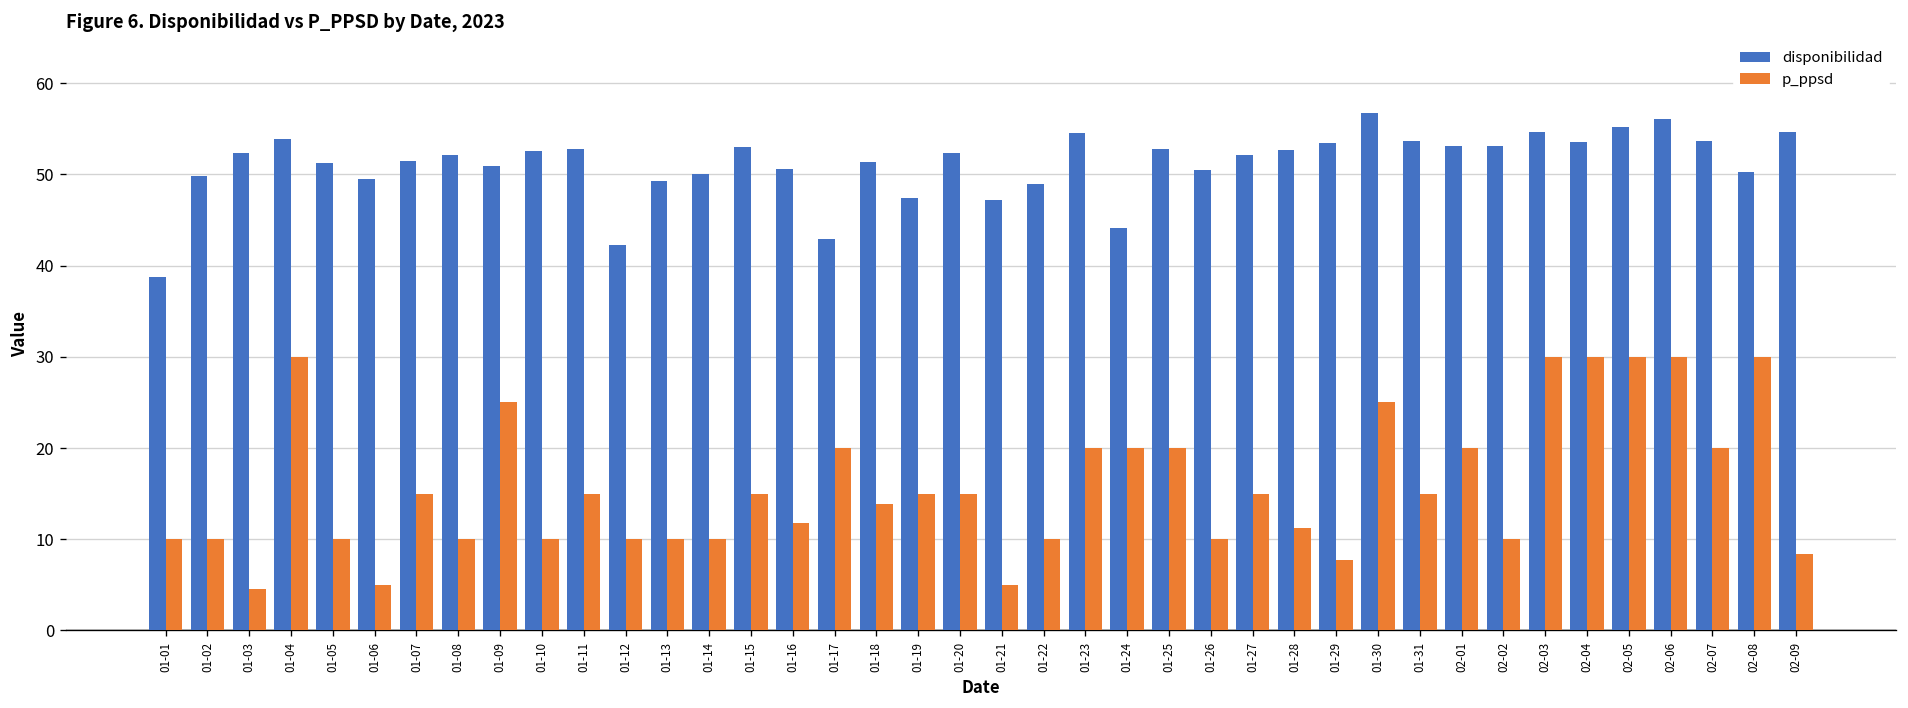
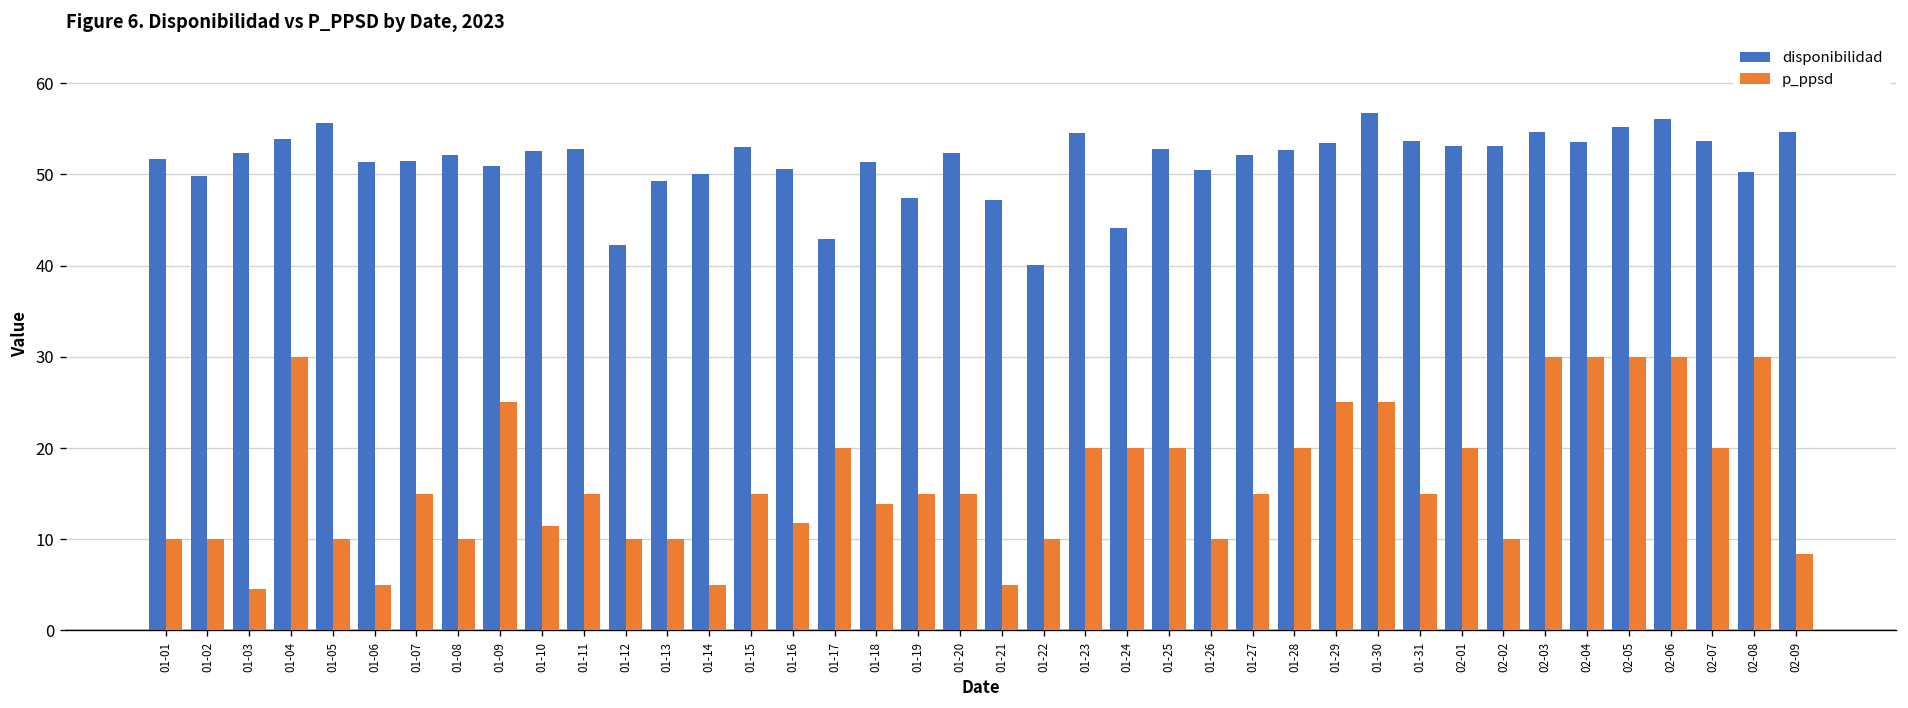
  {
    "disponibilidad": {
-     "01-01": 39,
+     "01-01": 52,
      "01-02": 50,
      "01-03": 52,
      "01-04": 54,
-     "01-05": 51,
-     "01-06": 50,
+     "01-05": 56,
+     "01-06": 51,
      "01-07": 52,
      "01-08": 52,
      "01-09": 51,
      "01-10": 53,
      "01-11": 53,
      "01-12": 42,
      "01-13": 49,
      "01-14": 50,
      "01-15": 53,
      "01-16": 51,
      "01-17": 43,
      "01-18": 51,
      "01-19": 47,
      "01-20": 52,
      "01-21": 47,
-     "01-22": 49,
+     "01-22": 40,
      "01-23": 55,
      "01-24": 44,
      "01-25": 53,
      "01-26": 51,
      "01-27": 52,
      "01-28": 53,
      "01-29": 53,
      "01-30": 57,
      "01-31": 54,
      "02-01": 53,
      "02-02": 53,
      "02-03": 55,
      "02-04": 54,
      "02-05": 55,
      "02-06": 56,
      "02-07": 54,
      "02-08": 50,
      "02-09": 55
    },
    "p_ppsd": {
      "01-01": 10,
      "01-02": 10,
      "01-03": 5,
      "01-04": 30,
      "01-05": 10,
      "01-06": 5,
      "01-07": 15,
      "01-08": 10,
      "01-09": 25,
-     "01-10": 10,
+     "01-10": 11,
      "01-11": 15,
      "01-12": 10,
      "01-13": 10,
-     "01-14": 10,
+     "01-14": 5,
      "01-15": 15,
      "01-16": 12,
      "01-17": 20,
      "01-18": 14,
      "01-19": 15,
      "01-20": 15,
      "01-21": 5,
      "01-22": 10,
      "01-23": 20,
      "01-24": 20,
      "01-25": 20,
      "01-26": 10,
      "01-27": 15,
-     "01-28": 11,
-     "01-29": 8,
+     "01-28": 20,
+     "01-29": 25,
      "01-30": 25,
      "01-31": 15,
      "02-01": 20,
      "02-02": 10,
      "02-03": 30,
      "02-04": 30,
      "02-05": 30,
      "02-06": 30,
      "02-07": 20,
      "02-08": 30,
      "02-09": 8
    }
  }
